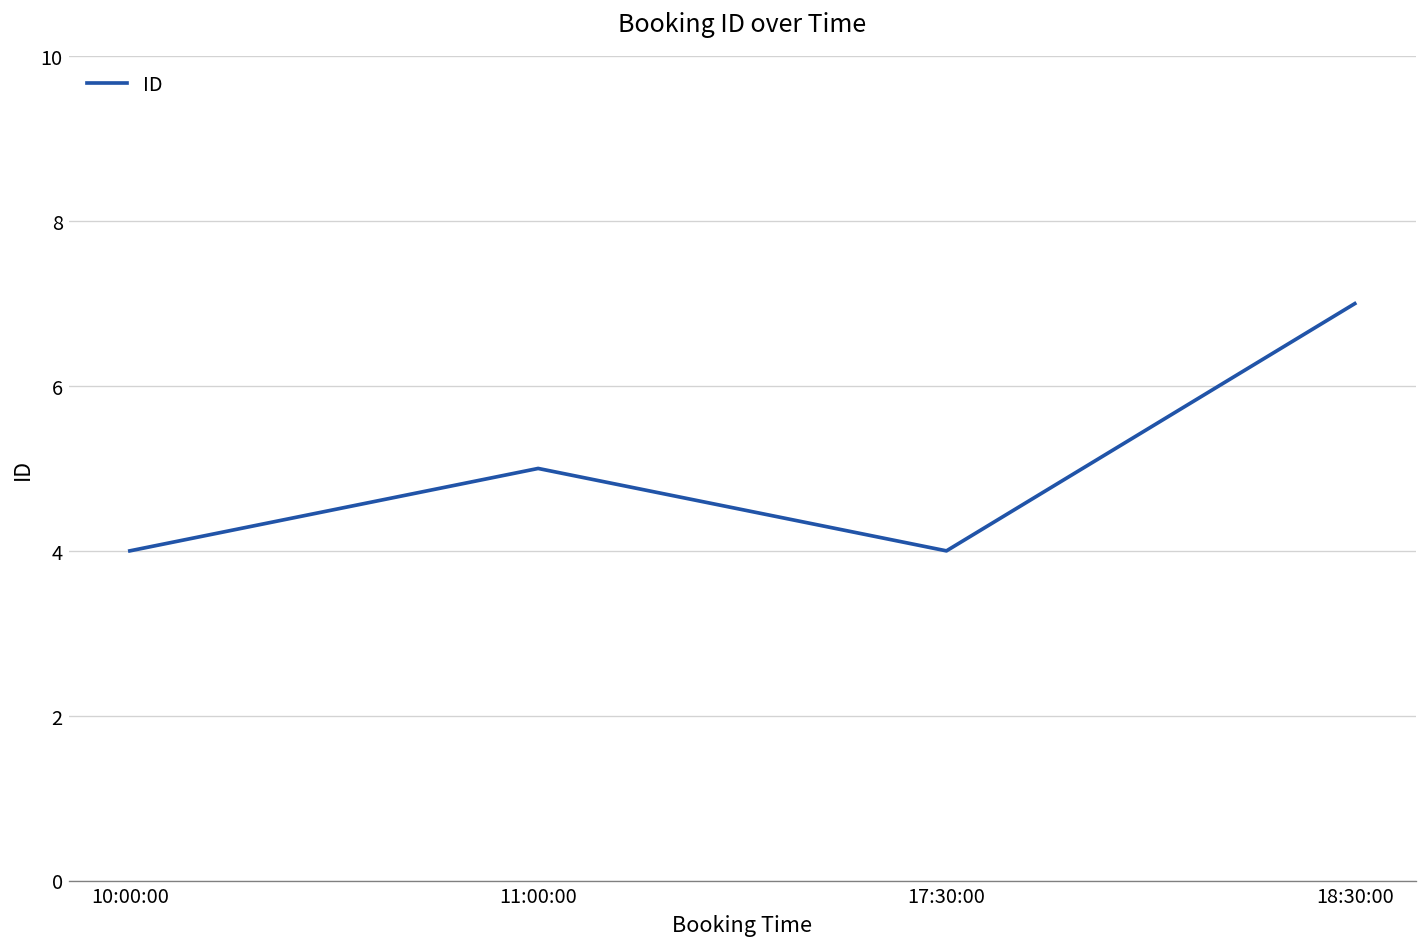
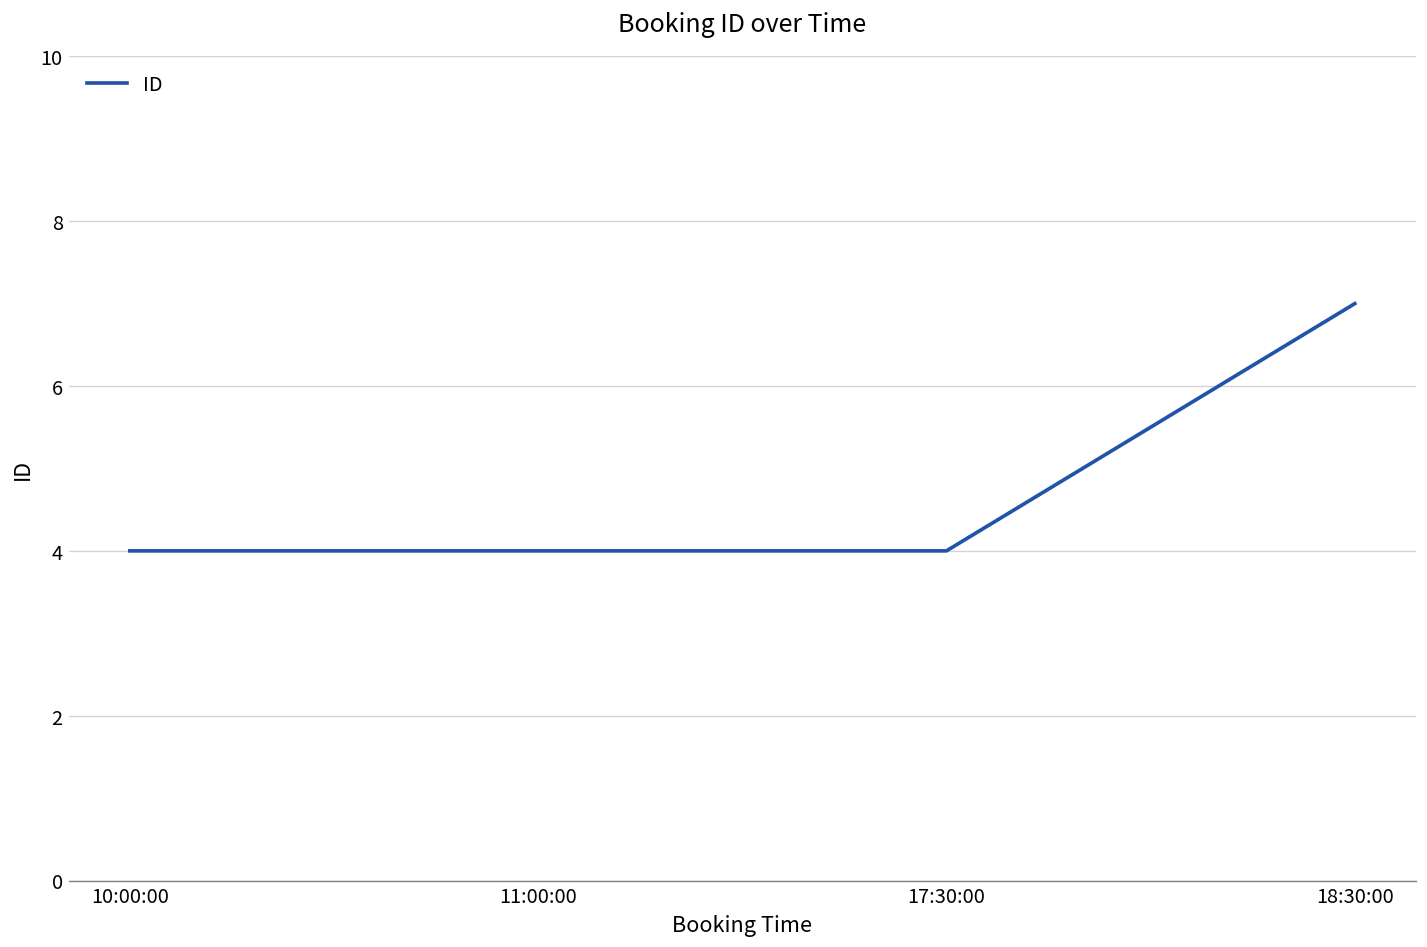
  {
    "10:00:00": 4,
-   "11:00:00": 5,
+   "11:00:00": 4,
    "17:30:00": 4,
    "18:30:00": 7
  }
